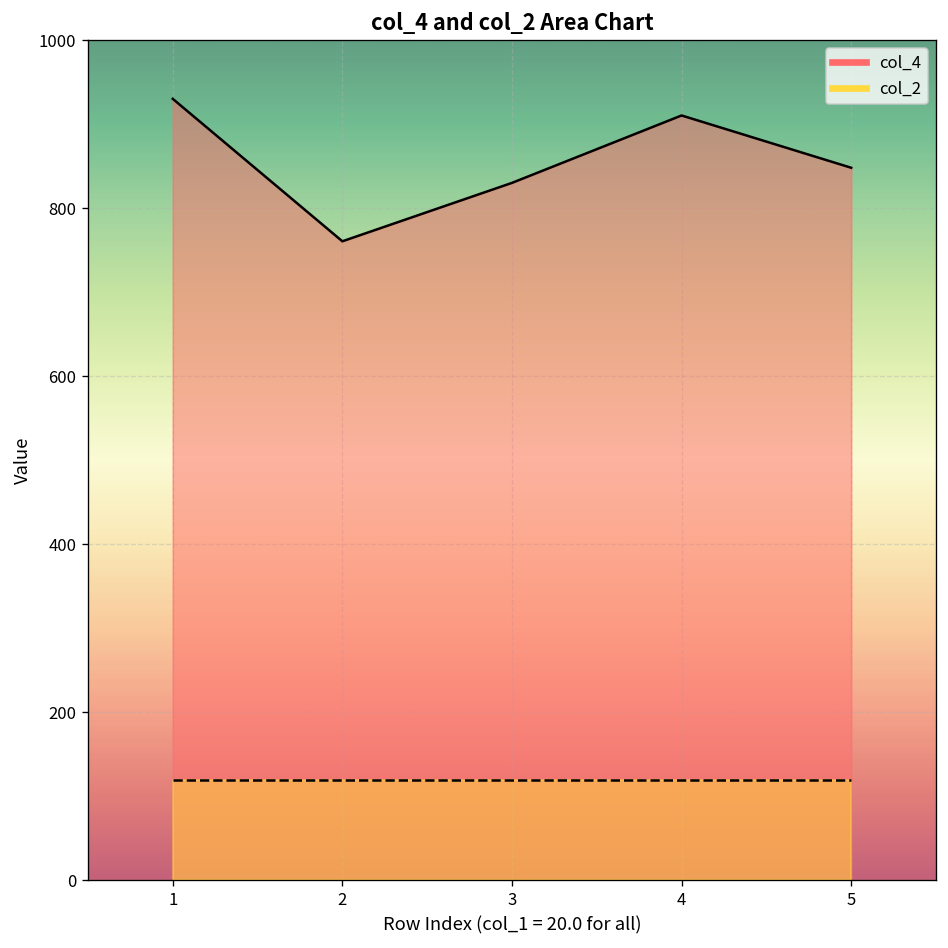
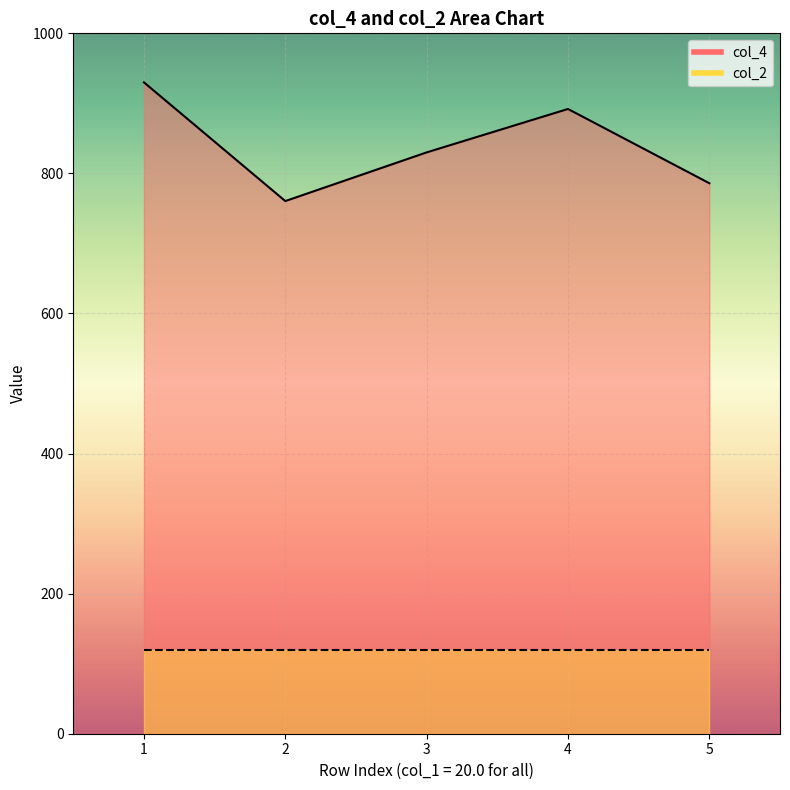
  {
    "col_4": {
      "1": 930,
      "2": 760,
      "3": 830,
-     "4": 910,
-     "5": 850
+     "4": 890,
+     "5": 790
    },
    "col_2": {
      "1": 120,
      "2": 120,
      "3": 120,
      "4": 120,
      "5": 120
    }
  }
